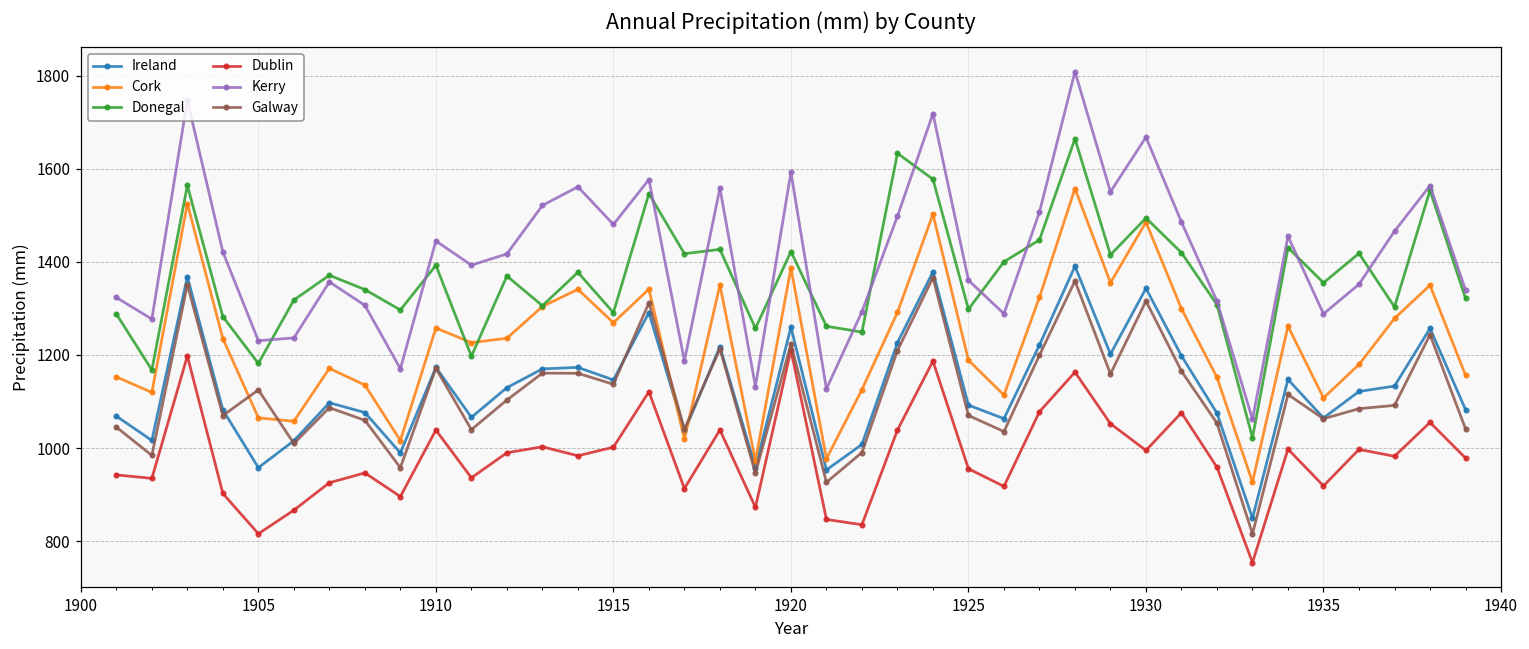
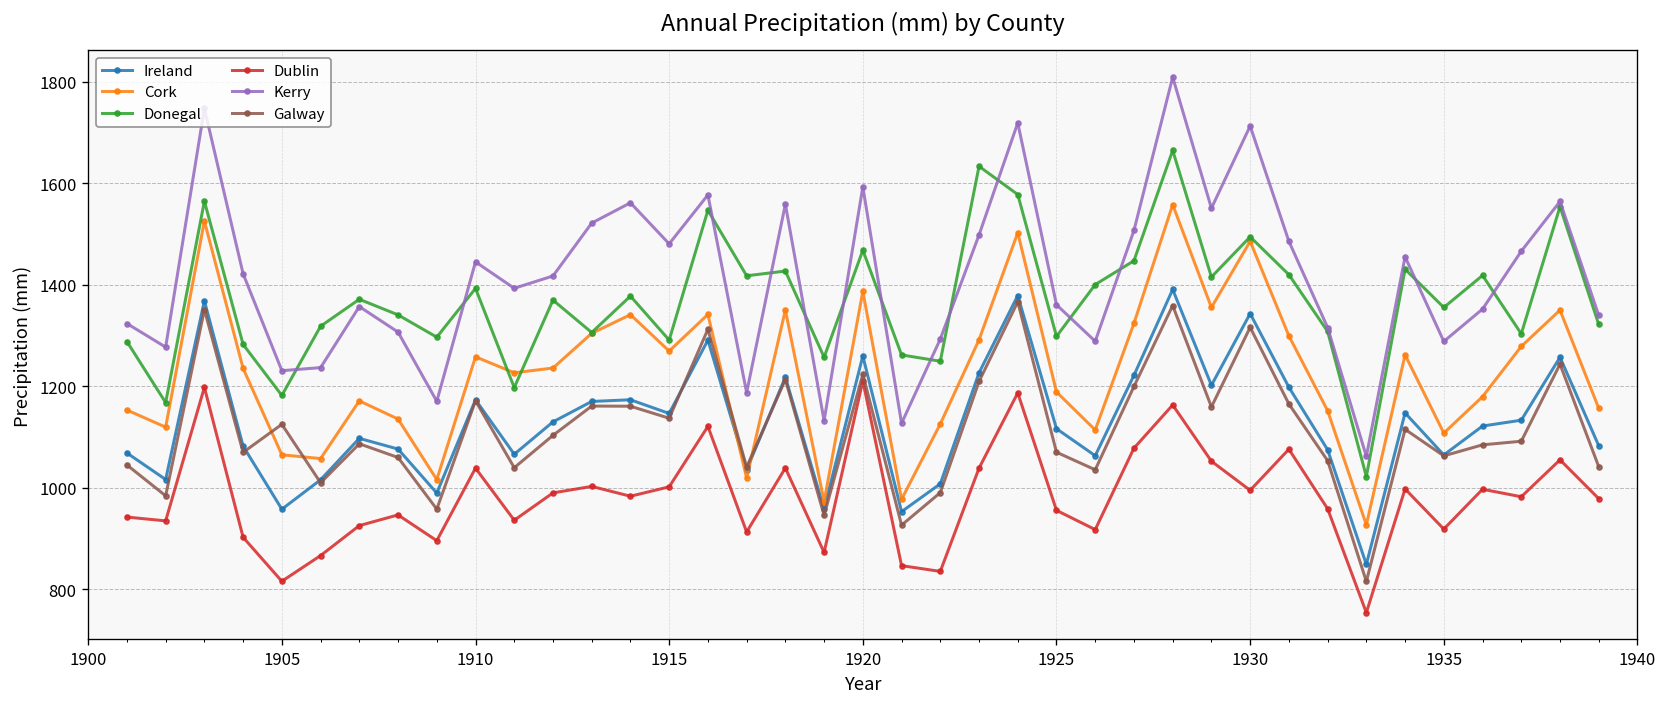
  {
    "Ireland": {
      "1905": 960,
      "1915": 1150,
      "1920": 1260,
-     "1925": 1090,
+     "1925": 1120,
      "1930": 1340
    },
    "Cork": {
      "1905": 1060,
      "1910": 1260,
      "1915": 1270,
      "1920": 1390,
      "1925": 1190,
      "1930": 1490,
      "1935": 1110
    },
    "Donegal": {
      "1905": 1180,
      "1910": 1390,
      "1915": 1290,
-     "1920": 1420,
+     "1920": 1470,
      "1925": 1300,
      "1930": 1490,
      "1935": 1360
    },
    "Dublin": {
      "1905": 820,
      "1910": 1040,
      "1915": 1000,
      "1920": 1210,
      "1925": 960,
      "1930": 1000,
      "1935": 920
    },
    "Kerry": {
      "1905": 1230,
      "1910": 1440,
      "1915": 1480,
      "1920": 1590,
      "1925": 1360,
-     "1930": 1670,
+     "1930": 1710,
      "1935": 1290
    },
    "Galway": {
      "1905": 1130,
      "1915": 1140,
      "1920": 1220,
      "1925": 1070,
      "1930": 1320
    }
  }
